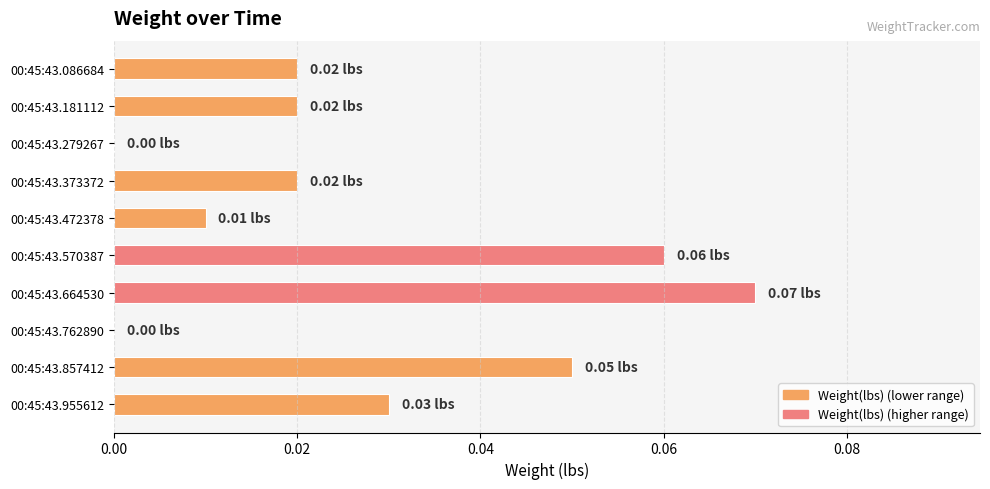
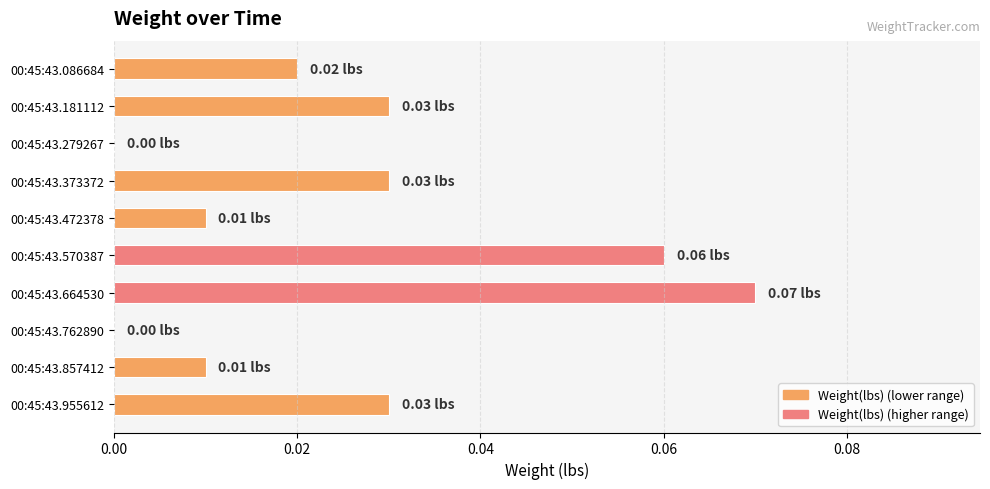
  {
    "00:45:43.086684": 0.02,
-   "00:45:43.181112": 0.02,
+   "00:45:43.181112": 0.03,
    "00:45:43.279267": 0.00,
-   "00:45:43.373372": 0.02,
+   "00:45:43.373372": 0.03,
    "00:45:43.472378": 0.01,
    "00:45:43.570387": 0.06,
    "00:45:43.664530": 0.07,
    "00:45:43.762890": 0.00,
-   "00:45:43.857412": 0.05,
+   "00:45:43.857412": 0.01,
    "00:45:43.955612": 0.03
  }
